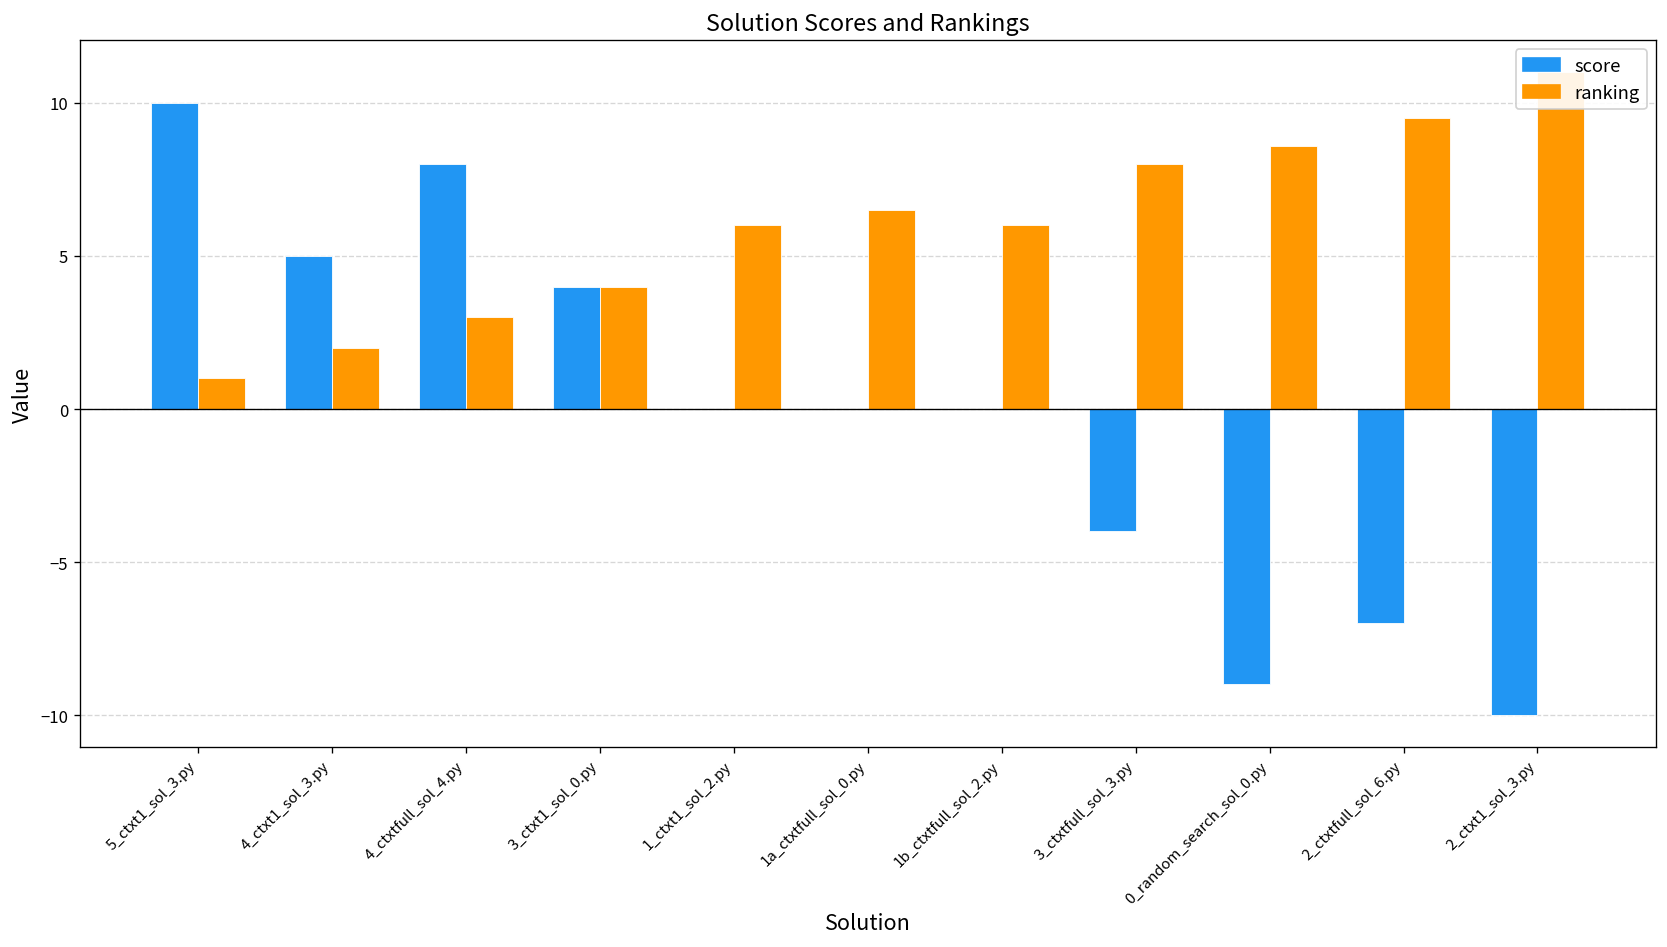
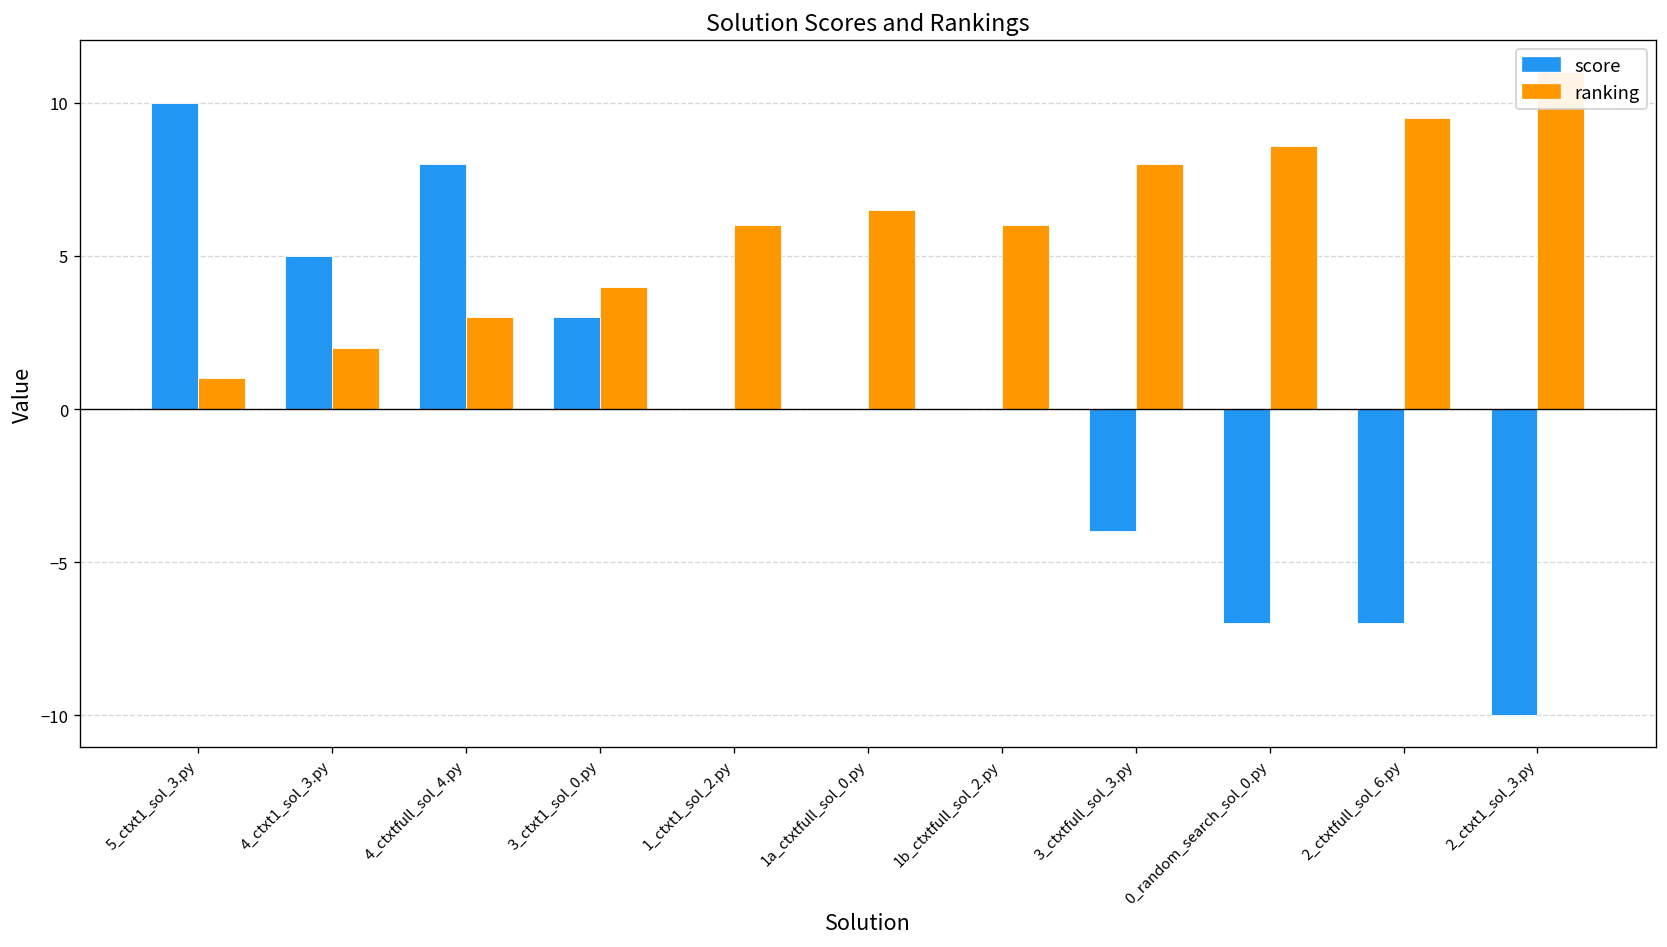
  {
    "score": {
      "5_ctxt1_sol_3.py": 10,
      "4_ctxt1_sol_3.py": 5,
      "4_ctxtfull_sol_4.py": 8,
-     "3_ctxt1_sol_0.py": 4,
+     "3_ctxt1_sol_0.py": 3,
      "1_ctxt1_sol_2.py": 0,
      "1a_ctxtfull_sol_0.py": 0,
      "1b_ctxtfull_sol_2.py": 0,
      "3_ctxtfull_sol_3.py": -4,
-     "0_random_search_sol_0.py": -9,
+     "0_random_search_sol_0.py": -7,
      "2_ctxtfull_sol_6.py": -7,
      "2_ctxt1_sol_3.py": -10
    },
    "ranking": {
      "5_ctxt1_sol_3.py": 1,
      "4_ctxt1_sol_3.py": 2,
      "4_ctxtfull_sol_4.py": 3,
      "3_ctxt1_sol_0.py": 4,
      "1_ctxt1_sol_2.py": 6,
      "1a_ctxtfull_sol_0.py": 6.5,
      "1b_ctxtfull_sol_2.py": 6,
      "3_ctxtfull_sol_3.py": 8,
      "0_random_search_sol_0.py": 8.6,
      "2_ctxtfull_sol_6.py": 9.5
    }
  }
